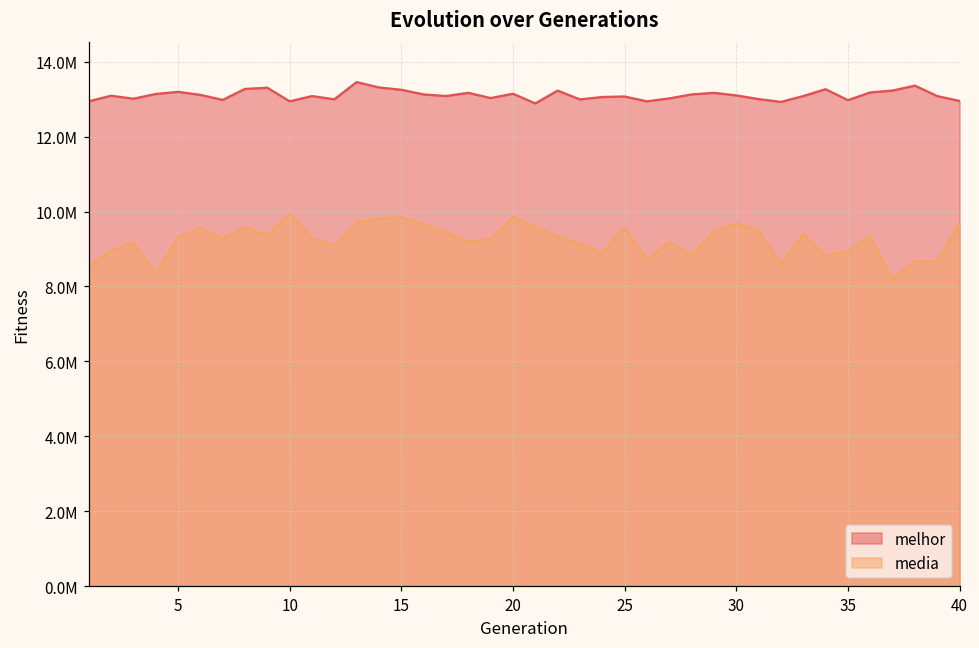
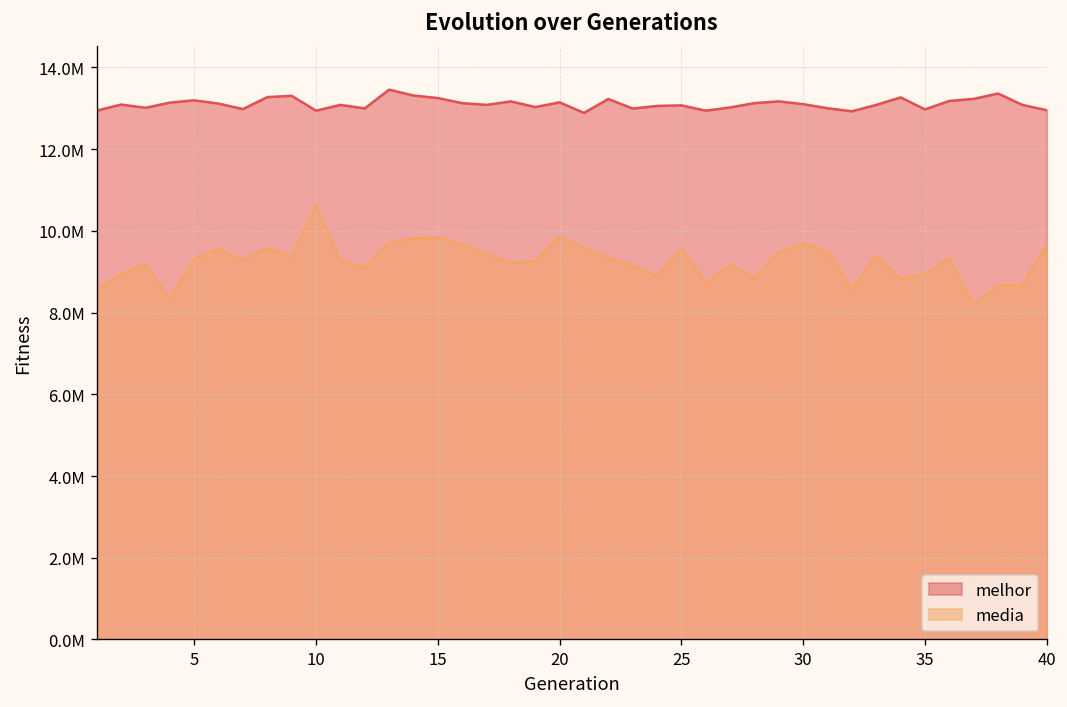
  {
    "melhor": {
      "5": 13200000,
      "10": 12900000,
      "15": 13300000,
      "20": 13100000,
      "25": 13100000,
      "30": 13100000,
      "35": 13000000,
      "40": 13000000
    },
    "media": {
      "5": 9300000,
-     "10": 9900000,
+     "10": 10600000,
      "15": 9800000,
      "20": 9800000,
      "25": 9600000,
      "30": 9700000,
      "35": 8900000,
      "40": 9700000
    }
  }
